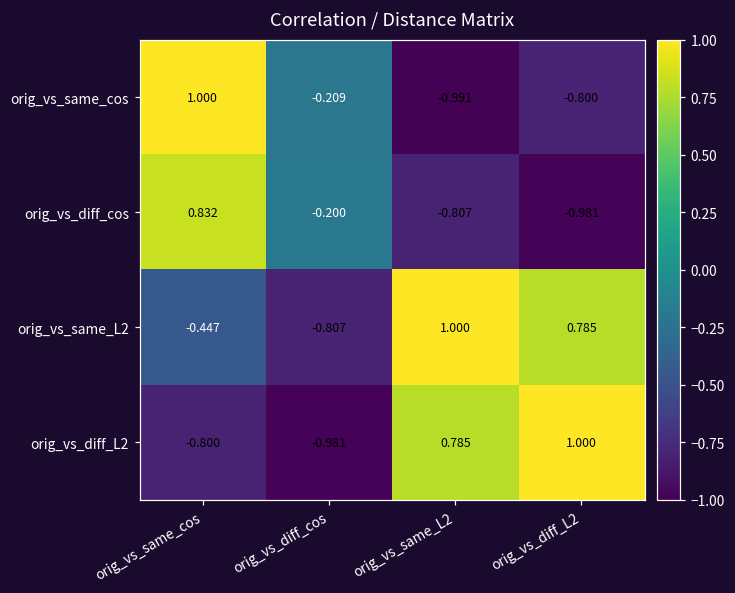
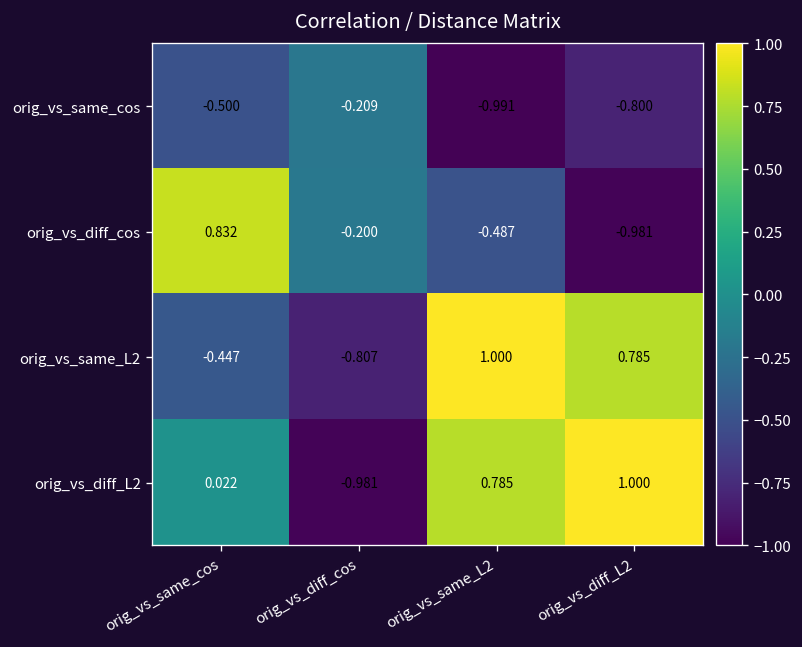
  {
    "orig_vs_same_cos": {
-     "orig_vs_same_cos": 1.000,
+     "orig_vs_same_cos": -0.500,
      "orig_vs_diff_cos": -0.209,
      "orig_vs_same_L2": -0.991,
      "orig_vs_diff_L2": -0.800
    },
    "orig_vs_diff_cos": {
      "orig_vs_same_cos": 0.832,
      "orig_vs_diff_cos": -0.200,
-     "orig_vs_same_L2": -0.807,
+     "orig_vs_same_L2": -0.487,
      "orig_vs_diff_L2": -0.981
    },
    "orig_vs_same_L2": {
      "orig_vs_same_cos": -0.447,
      "orig_vs_diff_cos": -0.807,
      "orig_vs_same_L2": 1.000,
      "orig_vs_diff_L2": 0.785
    },
    "orig_vs_diff_L2": {
-     "orig_vs_same_cos": -0.800,
+     "orig_vs_same_cos": 0.022,
      "orig_vs_diff_cos": -0.981,
      "orig_vs_same_L2": 0.785,
      "orig_vs_diff_L2": 1.000
    }
  }
